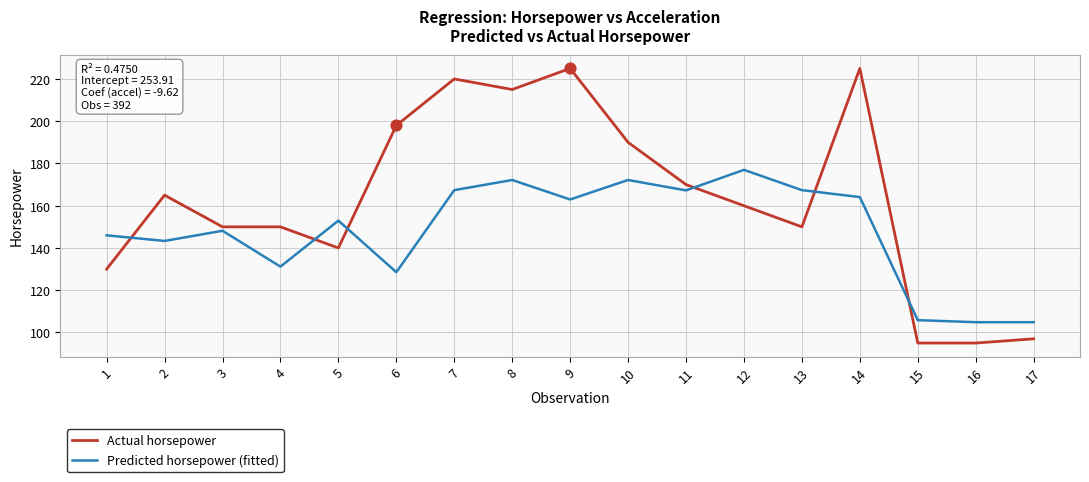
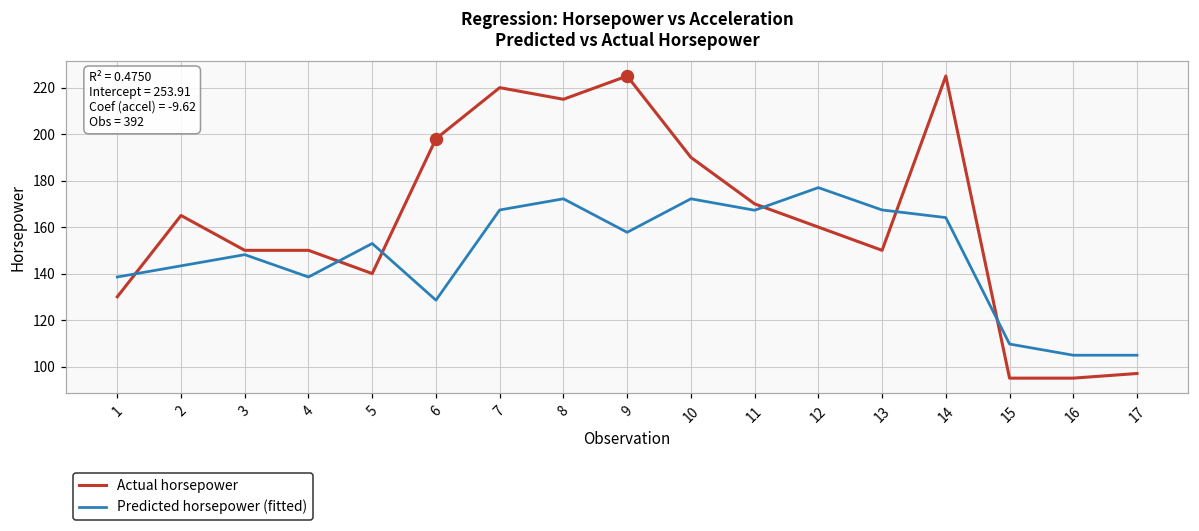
  {
    "Predicted horsepower (fitted)": {
-     "1": 146,
+     "1": 139,
      "2": 143,
      "3": 148,
-     "4": 131,
+     "4": 139,
      "5": 153,
      "6": 129,
      "7": 167,
      "8": 172,
-     "9": 163,
+     "9": 158,
      "10": 172,
      "11": 167,
      "12": 177,
      "13": 167,
      "14": 164,
-     "15": 106,
+     "15": 110,
      "16": 105,
      "17": 105
    }
  }
